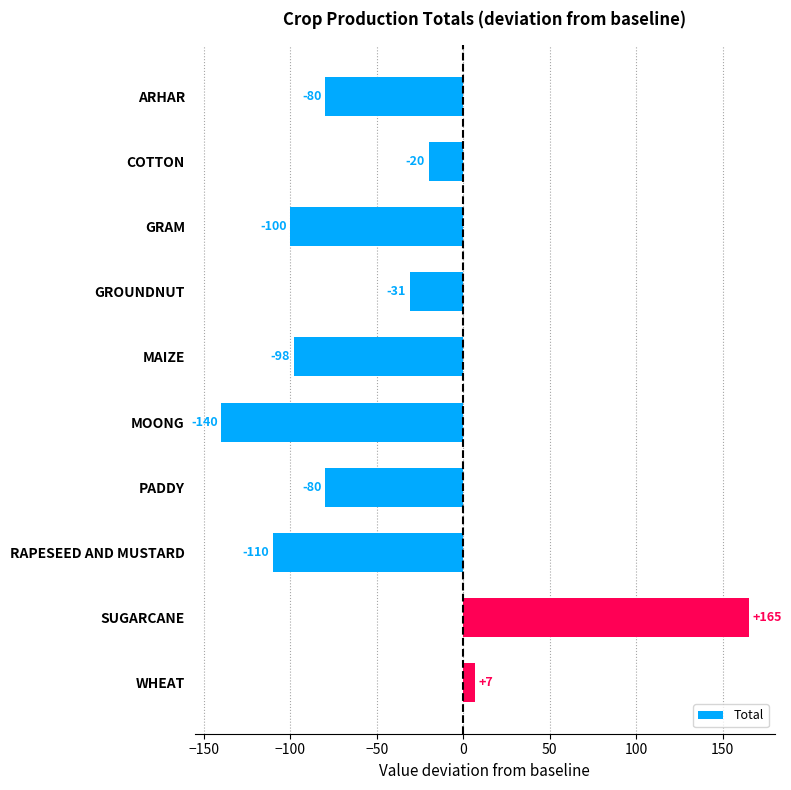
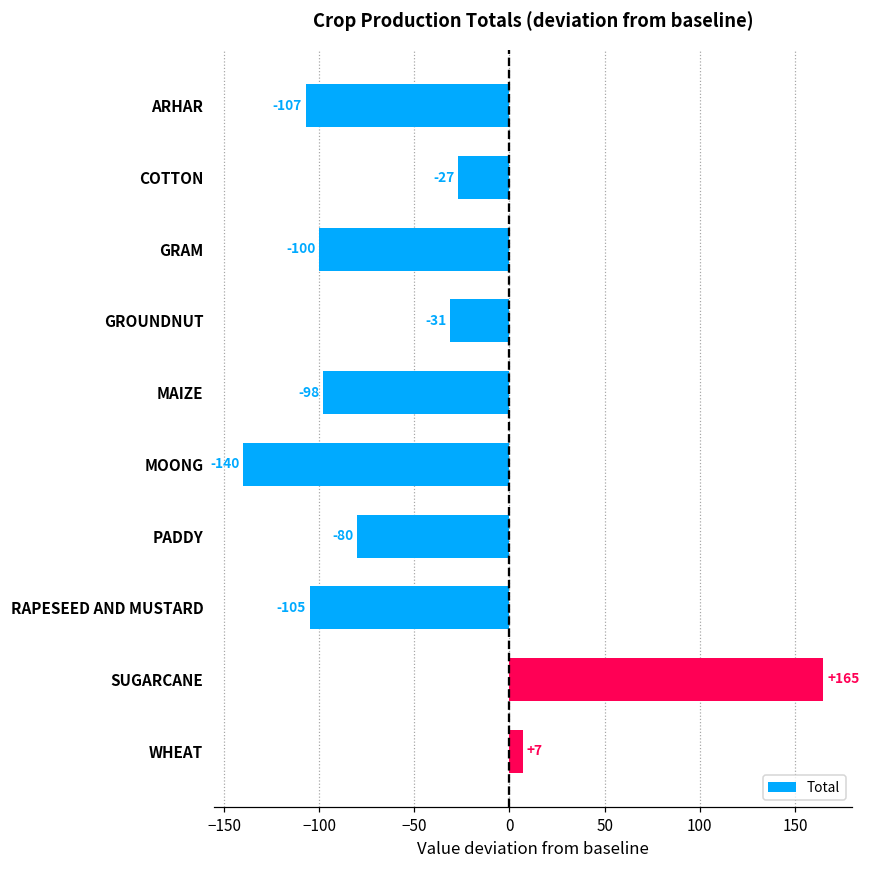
  {
-   "ARHAR": "-80",
-   "COTTON": "-20",
+   "ARHAR": "-107",
+   "COTTON": "-27",
    "GRAM": "-100",
    "GROUNDNUT": "-31",
    "MAIZE": "-98",
    "MOONG": "-140",
    "PADDY": "-80",
-   "RAPESEED AND MUSTARD": "-110",
+   "RAPESEED AND MUSTARD": "-105",
    "SUGARCANE": "+165",
    "WHEAT": "+7"
  }
